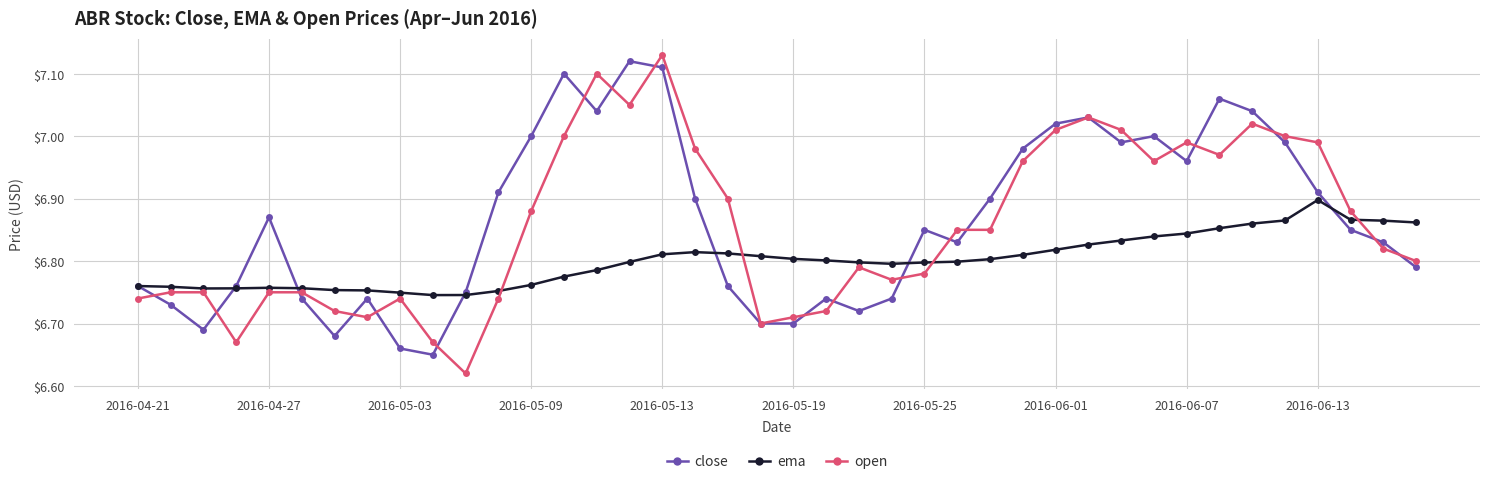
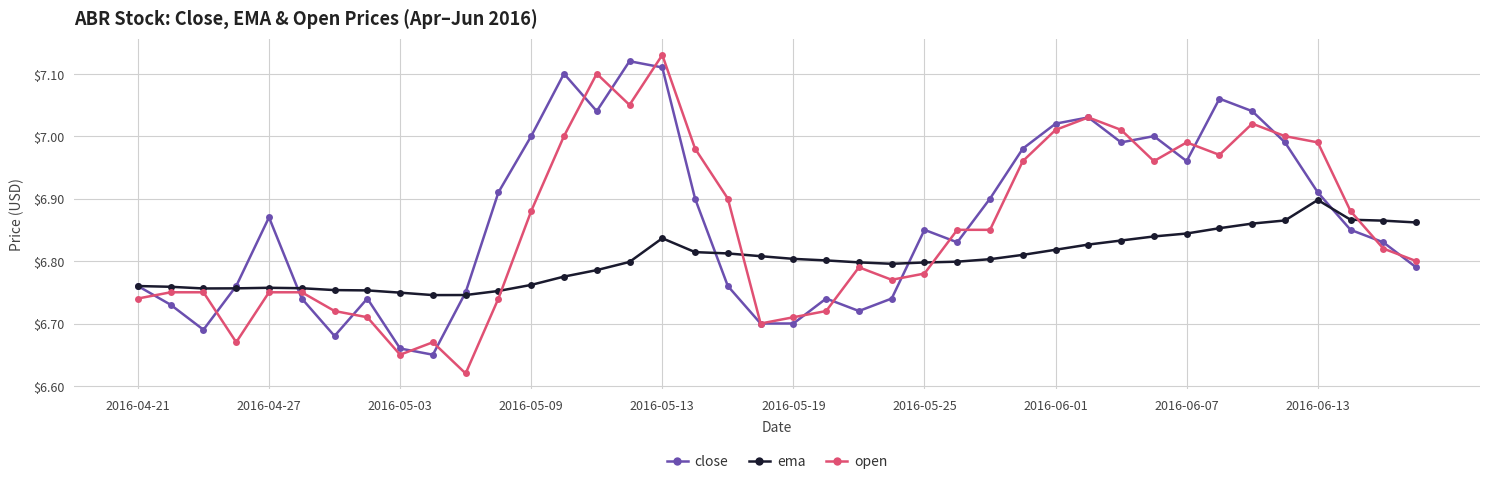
  {
    "close": {
      "2016-04-27": "$6.87",
      "2016-05-03": "$6.66",
      "2016-05-09": "$7.00",
      "2016-05-13": "$7.11",
      "2016-05-19": "$6.70",
      "2016-05-25": "$6.85",
      "2016-06-01": "$7.02",
      "2016-06-07": "$6.96",
      "2016-06-13": "$6.91"
    },
    "ema": {
      "2016-04-27": "$6.76",
      "2016-05-03": "$6.75",
      "2016-05-09": "$6.76",
-     "2016-05-13": "$6.81",
+     "2016-05-13": "$6.84",
      "2016-05-19": "$6.80",
      "2016-05-25": "$6.80",
      "2016-06-01": "$6.82",
      "2016-06-07": "$6.84",
      "2016-06-13": "$6.90"
    },
    "open": {
      "2016-04-21": "$6.74",
      "2016-04-27": "$6.75",
-     "2016-05-03": "$6.74",
+     "2016-05-03": "$6.65",
      "2016-05-09": "$6.88",
      "2016-05-13": "$7.13",
      "2016-05-19": "$6.71",
      "2016-05-25": "$6.78",
      "2016-06-01": "$7.01",
      "2016-06-07": "$6.99",
      "2016-06-13": "$6.99"
    }
  }
